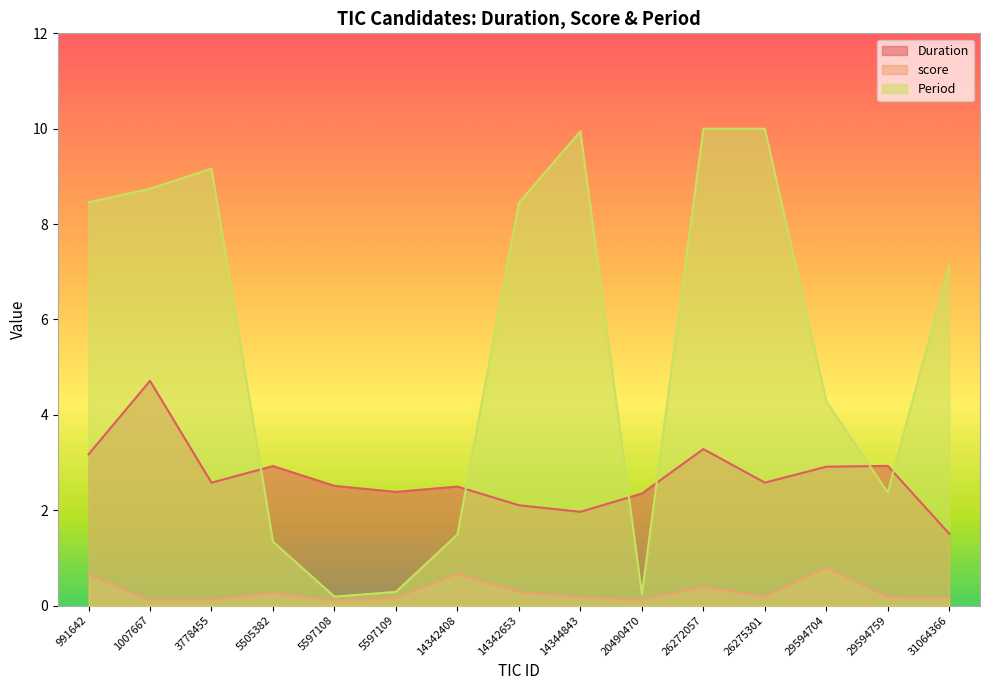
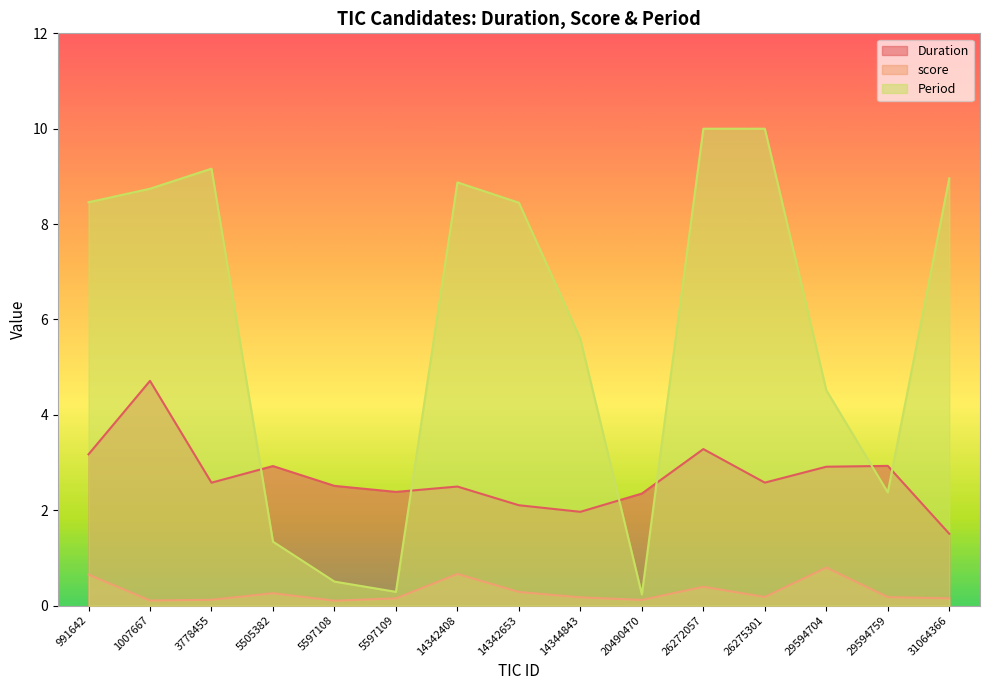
  {
    "Period": {
      "991642": 8.5,
      "1007667": 8.7,
      "3778455": 9.2,
      "5505382": 1.3,
-     "5597108": 0.2,
+     "5597108": 0.5,
      "5597109": 0.3,
-     "14342408": 1.5,
+     "14342408": 8.9,
      "14342653": 8.4,
-     "14344843": 9.9,
+     "14344843": 5.6,
      "20490470": 0.2,
      "26272057": 10.0,
      "26275301": 10.0,
-     "29594704": 4.3,
+     "29594704": 4.5,
      "29594759": 2.4,
-     "31064366": 7.1
+     "31064366": 9.0
    }
  }
